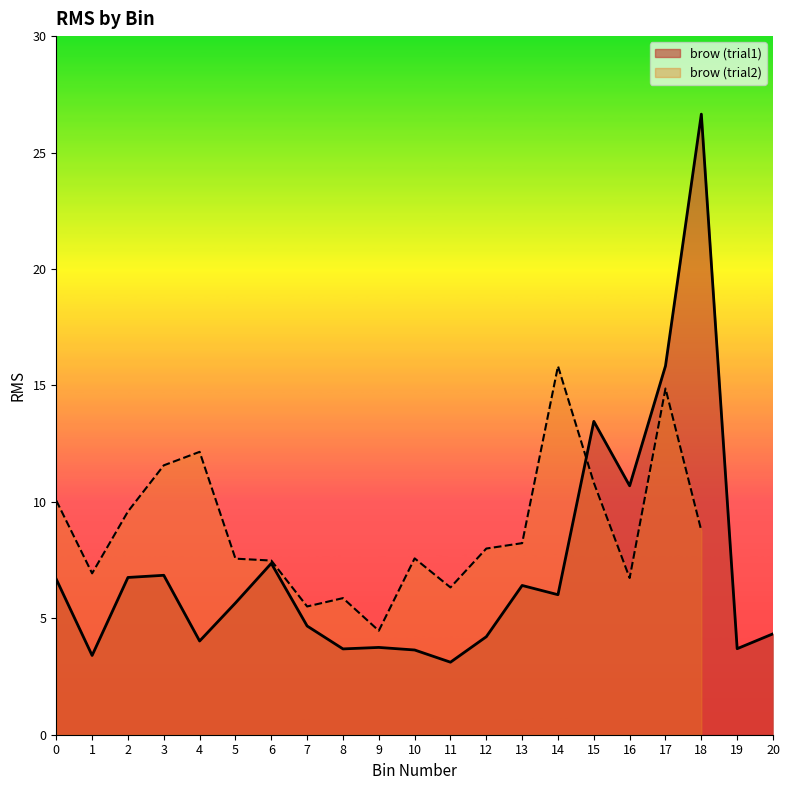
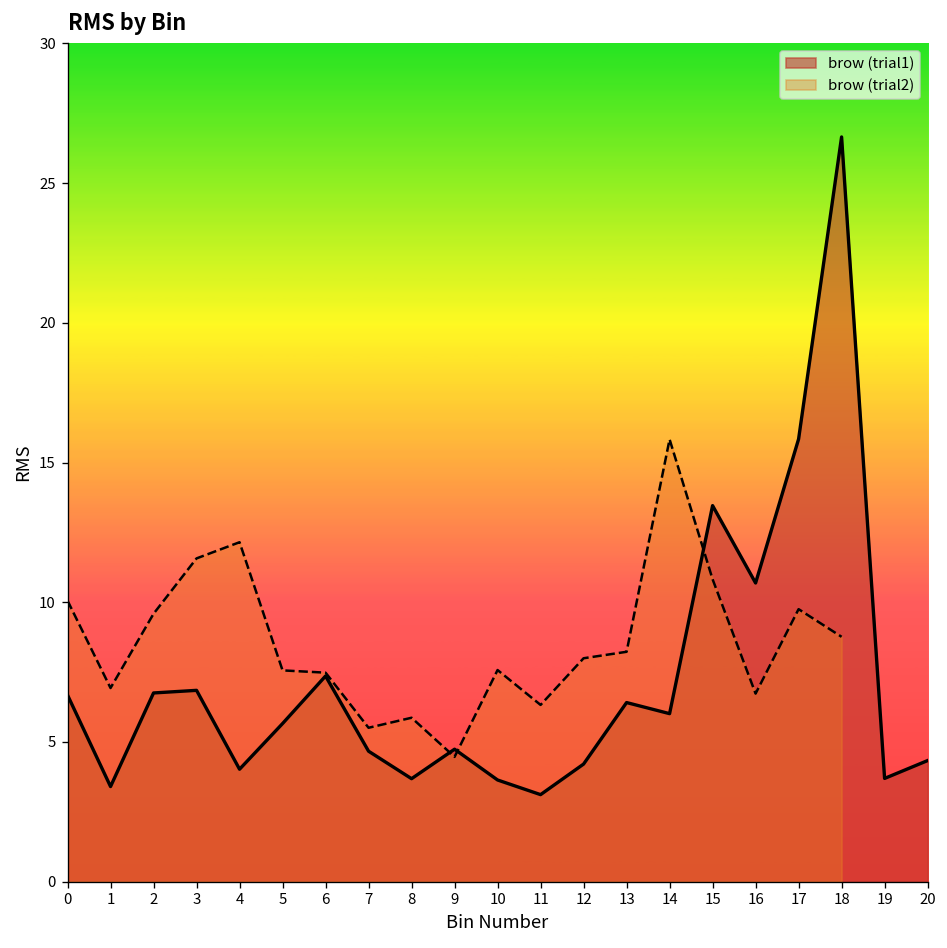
  {
    "brow (trial1)": {
      "0": 6.7,
      "1": 3.4,
      "2": 6.8,
      "3": 6.8,
      "4": 4.0,
      "5": 5.7,
      "6": 7.4,
      "7": 4.7,
      "8": 3.7,
-     "9": 3.7,
+     "9": 4.7,
      "10": 3.6,
      "11": 3.1,
      "12": 4.2,
      "13": 6.4,
      "14": 6.0,
      "15": 13.5,
      "16": 10.7,
      "17": 15.8,
      "18": 26.6,
      "19": 3.7,
      "20": 4.3
    },
    "brow (trial2)": {
      "0": 10.1,
      "1": 6.9,
      "2": 9.6,
      "3": 11.6,
      "4": 12.1,
      "5": 7.6,
      "6": 7.5,
      "7": 5.5,
      "8": 5.9,
      "9": 4.5,
      "10": 7.6,
      "11": 6.3,
      "12": 8.0,
      "13": 8.2,
      "14": 15.8,
      "15": 10.8,
      "16": 6.7,
-     "17": 14.9,
+     "17": 9.8,
      "18": 8.8
    }
  }
